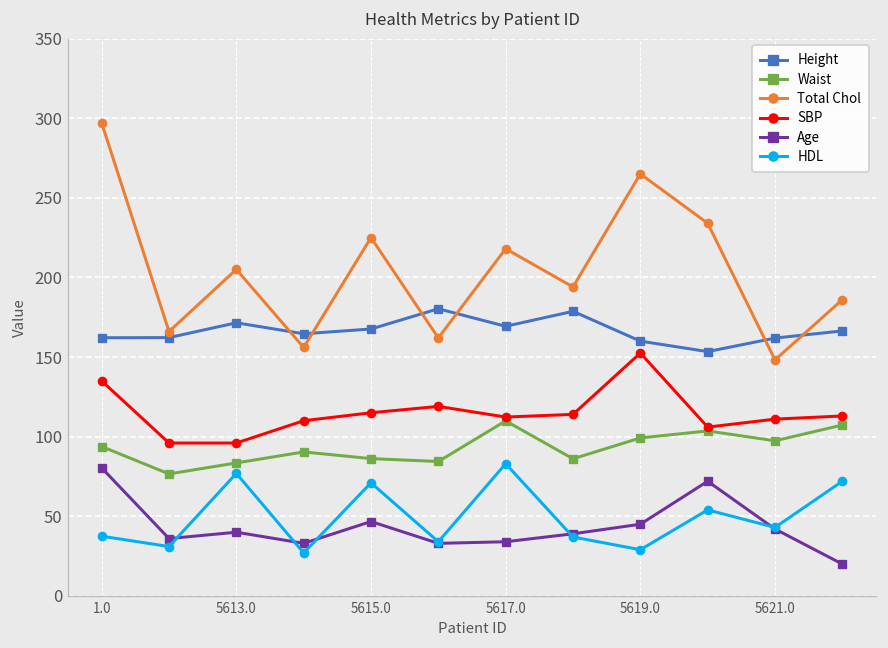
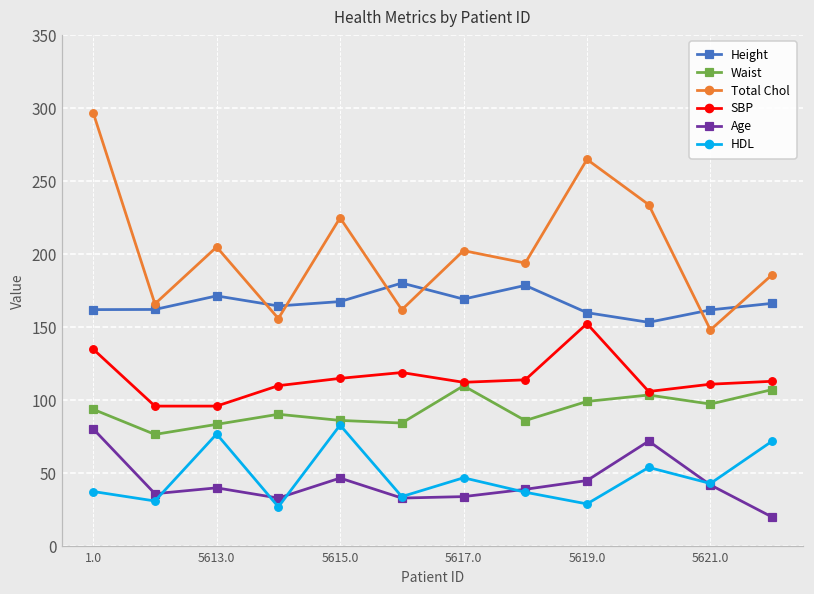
  {
    "Height": {
      "1.0": 162,
      "5613.0": 172,
      "5615.0": 168,
      "5617.0": 169,
      "5619.0": 160,
      "5621.0": 162
    },
    "Waist": {
      "1.0": 94,
      "5613.0": 84,
      "5615.0": 86,
      "5617.0": 110,
      "5619.0": 99,
      "5621.0": 97
    },
    "Total Chol": {
      "1.0": 297,
      "5613.0": 205,
      "5615.0": 225,
-     "5617.0": 218,
+     "5617.0": 203,
      "5619.0": 265,
      "5621.0": 148
    },
    "SBP": {
      "1.0": 135,
      "5613.0": 96,
      "5615.0": 115,
      "5617.0": 112,
      "5619.0": 153,
      "5621.0": 111
    },
    "Age": {
      "1.0": 80,
      "5613.0": 40,
      "5615.0": 47,
      "5617.0": 34,
      "5619.0": 45
    },
    "HDL": {
      "1.0": 38,
      "5613.0": 77,
-     "5615.0": 71,
-     "5617.0": 83,
+     "5615.0": 83,
+     "5617.0": 47,
      "5619.0": 29
    }
  }
